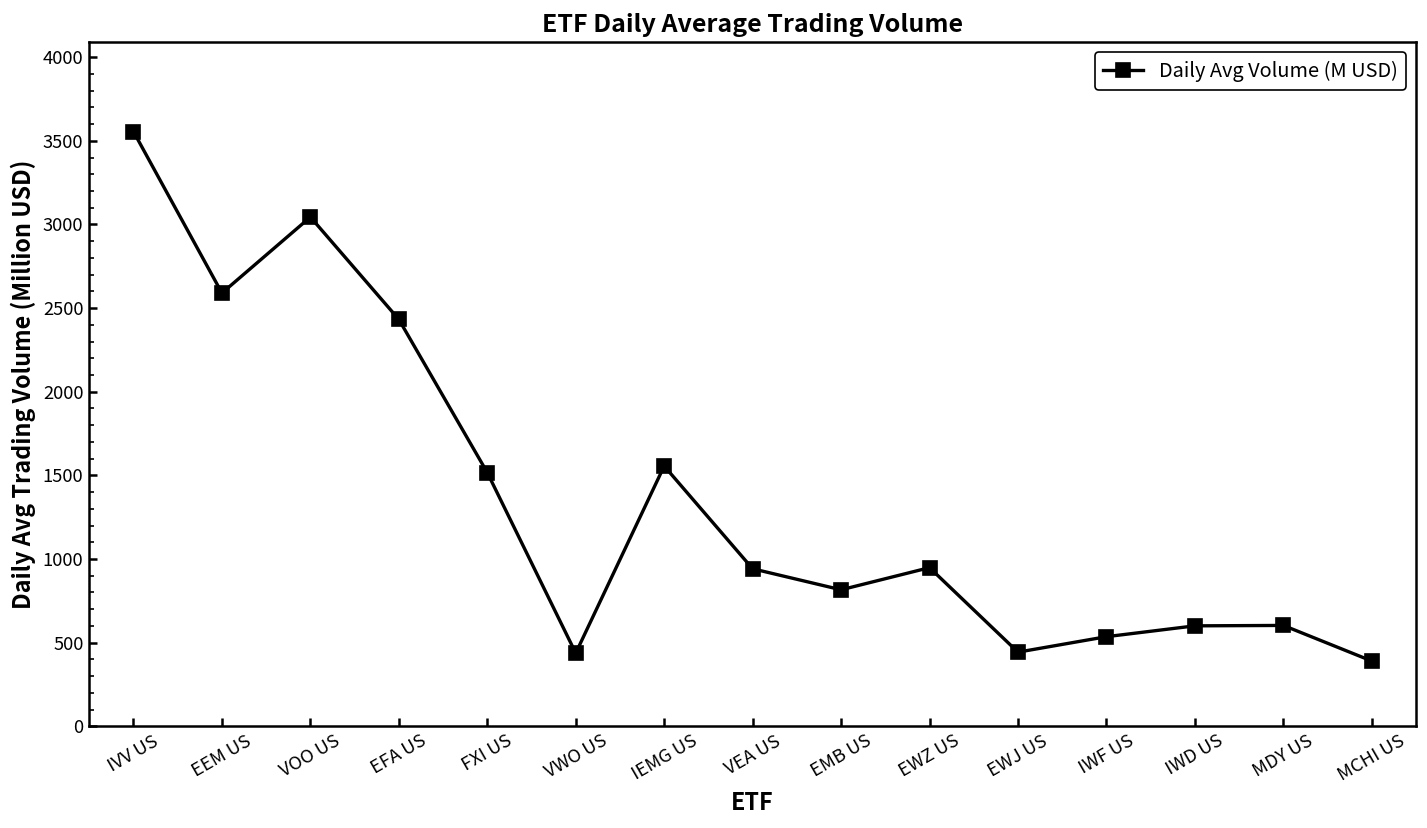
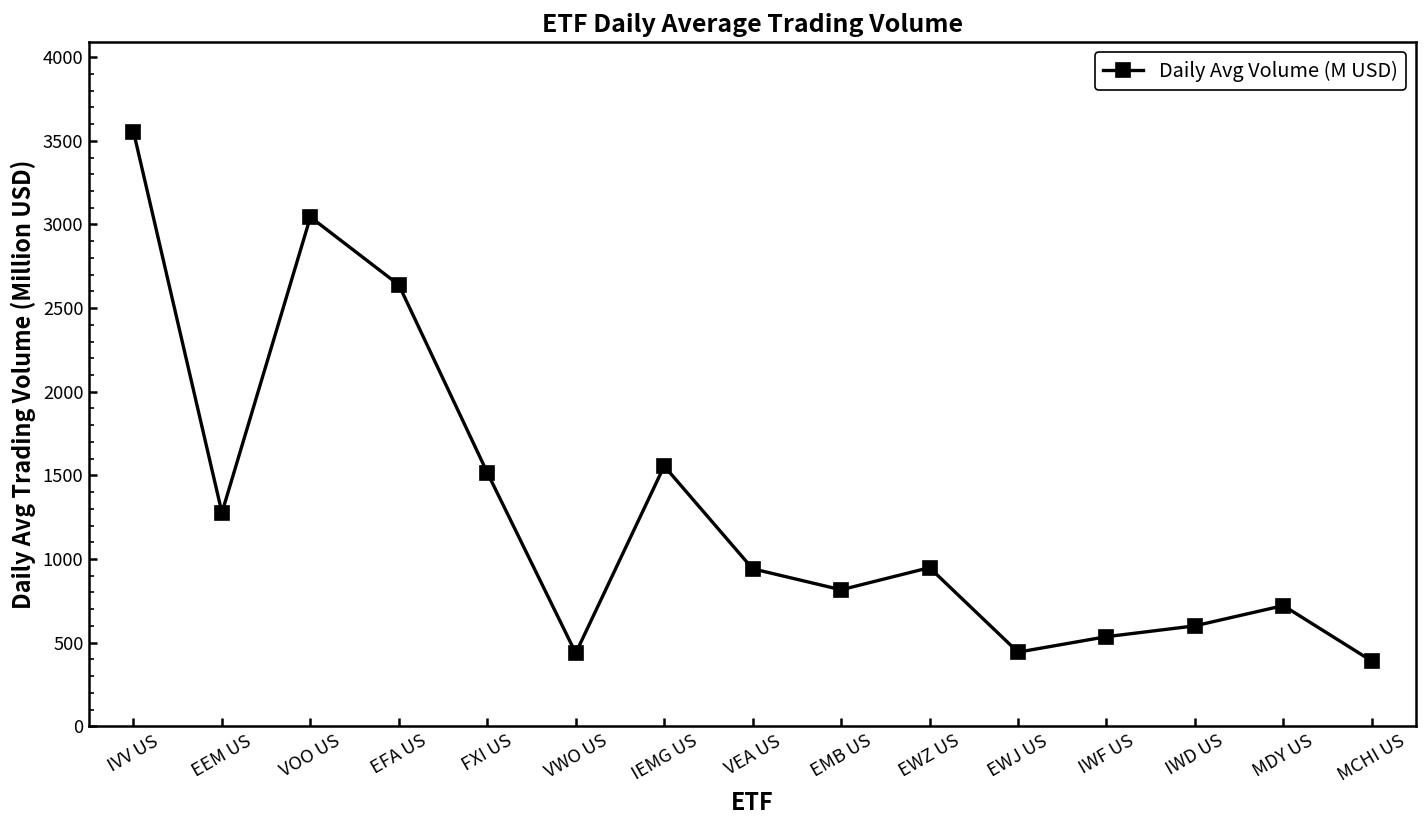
  {
    "IVV US": 3550,
-   "EEM US": 2590,
+   "EEM US": 1280,
    "VOO US": 3040,
-   "EFA US": 2430,
+   "EFA US": 2640,
    "FXI US": 1520,
    "VWO US": 440,
    "IEMG US": 1560,
    "VEA US": 940,
    "EMB US": 820,
    "EWZ US": 950,
    "EWJ US": 440,
    "IWF US": 540,
    "IWD US": 600,
-   "MDY US": 600,
+   "MDY US": 720,
    "MCHI US": 390
  }
